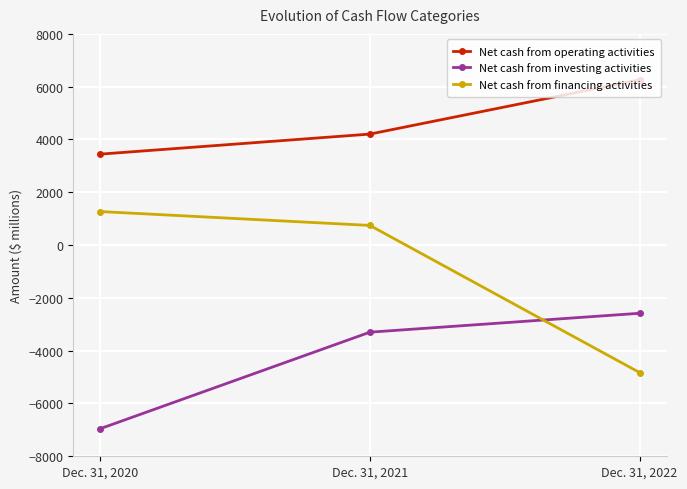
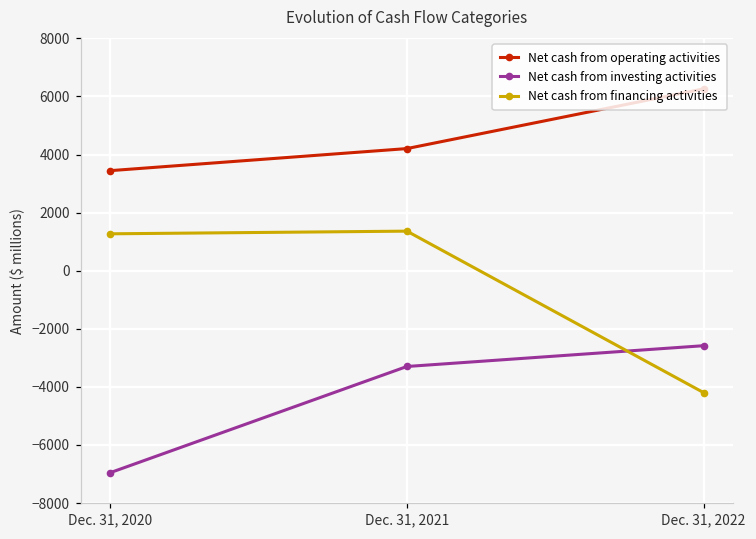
  {
    "Net cash from operating activities": {
      "Dec. 31, 2020": 3400,
      "Dec. 31, 2021": 4200
    },
    "Net cash from investing activities": {
      "Dec. 31, 2020": -7000,
      "Dec. 31, 2021": -3300,
      "Dec. 31, 2022": -2600
    },
    "Net cash from financing activities": {
      "Dec. 31, 2020": 1300,
-     "Dec. 31, 2021": 700,
-     "Dec. 31, 2022": -4800
+     "Dec. 31, 2021": 1400,
+     "Dec. 31, 2022": -4200
    }
  }
